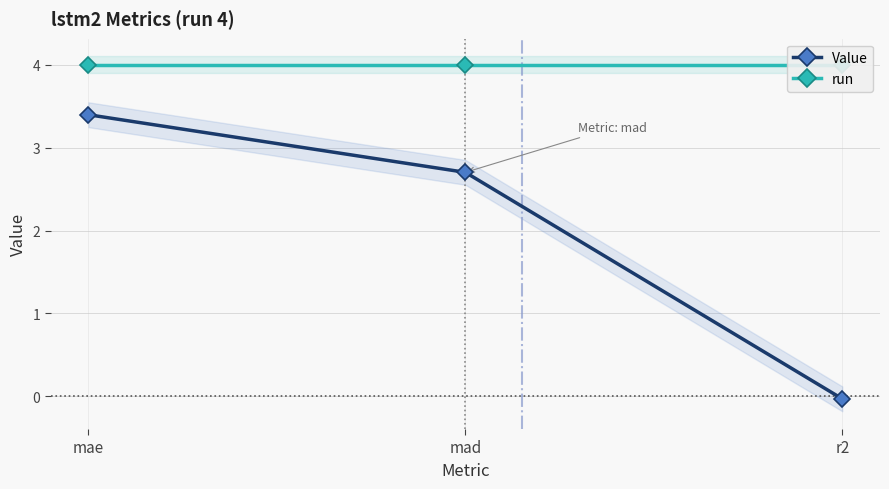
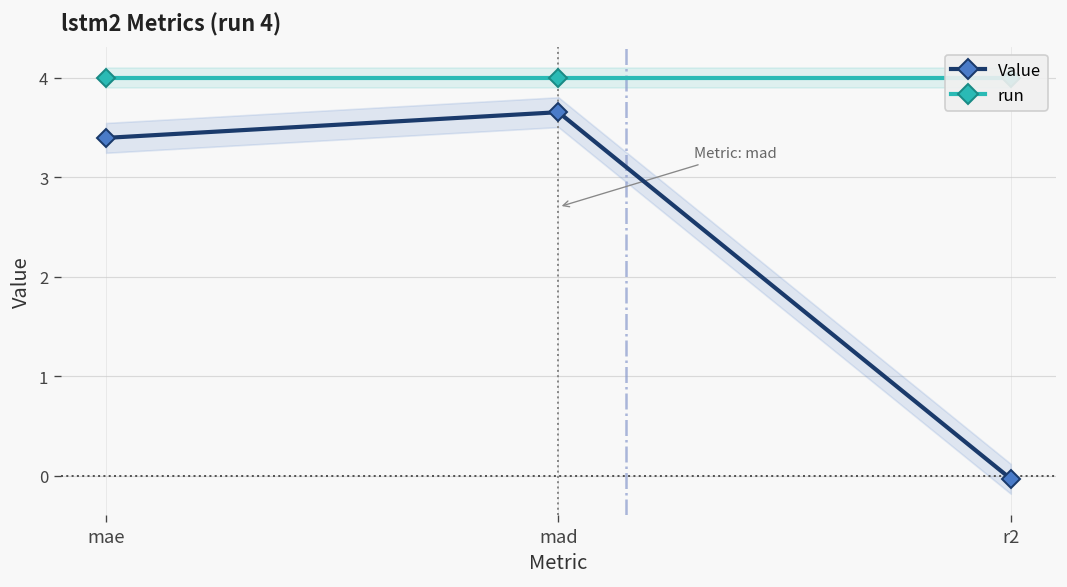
  {
    "Value": {
      "mae": 3.4,
-     "mad": 2.7,
+     "mad": 3.7,
      "r2": 0.0
    }
  }
